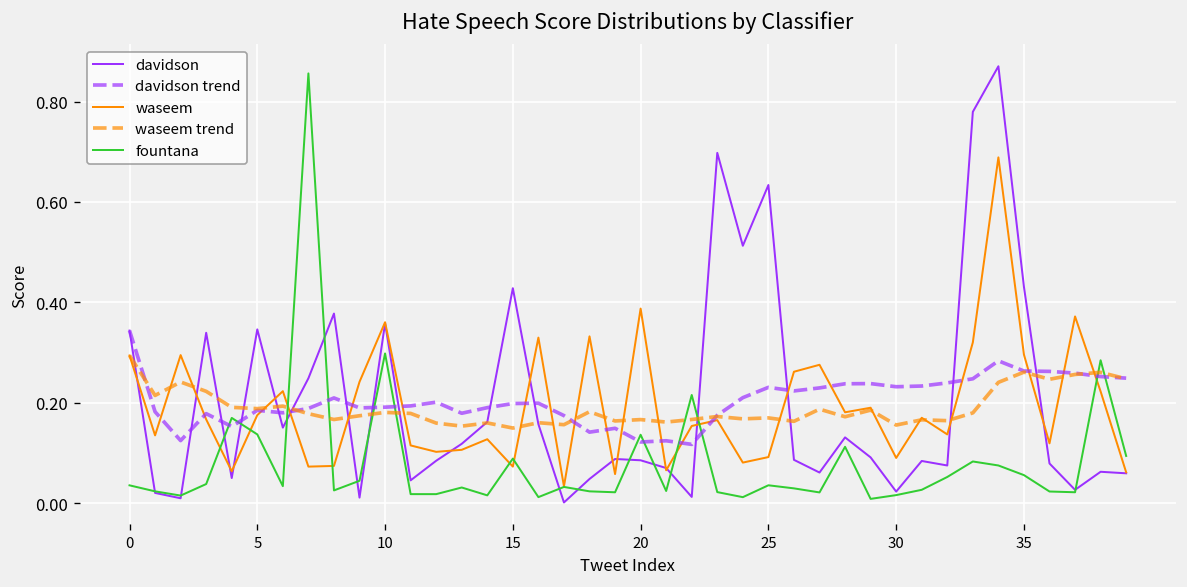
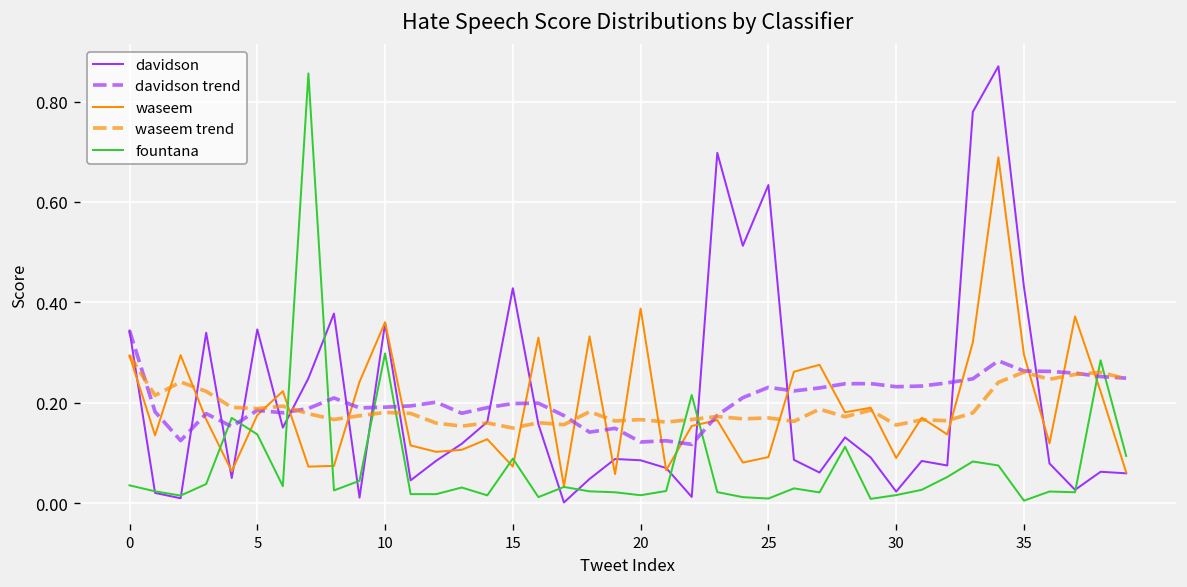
  {
    "fountana": {
      "0": 0.04,
      "5": 0.14,
      "10": 0.30,
      "15": 0.09,
-     "20": 0.14,
-     "25": 0.04,
+     "20": 0.02,
+     "25": 0.01,
      "30": 0.02,
-     "35": 0.06
+     "35": 0.01
    }
  }
